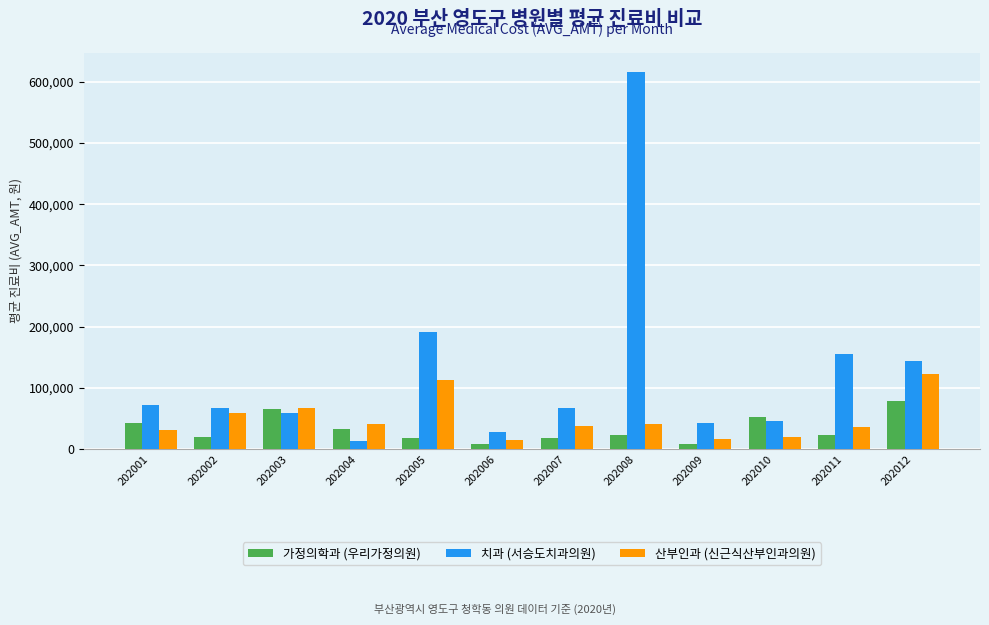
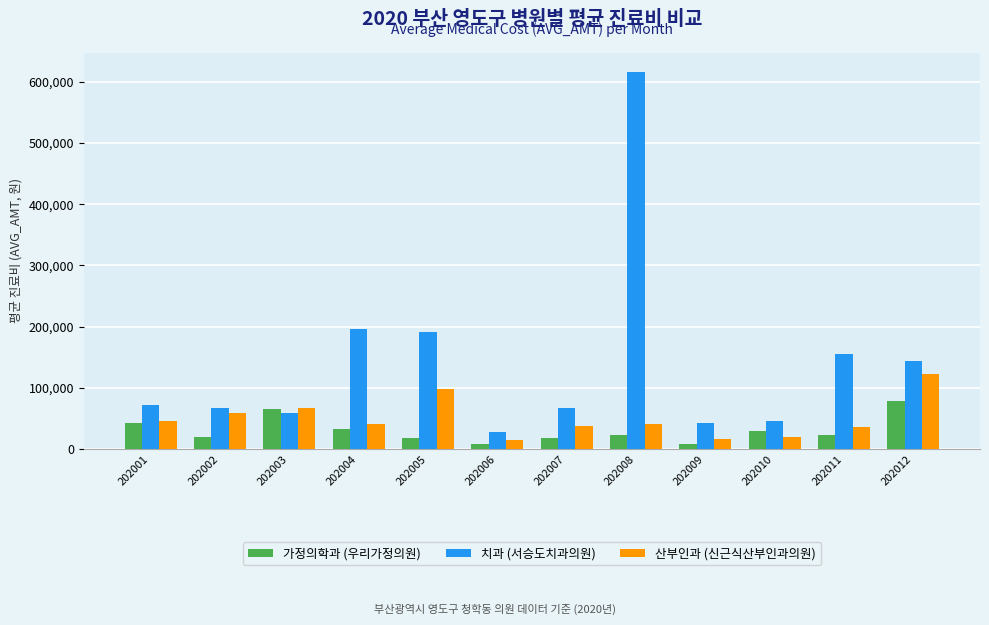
  {
    "가정의학과 (우리가정의원)": {
      "202001": "40,000",
      "202002": "20,000",
      "202003": "60,000",
      "202004": "30,000",
      "202005": "20,000",
      "202006": "10,000",
      "202007": "20,000",
      "202008": "20,000",
      "202009": "10,000",
-     "202010": "50,000",
+     "202010": "30,000",
      "202011": "20,000",
      "202012": "80,000"
    },
    "치과 (서승도치과의원)": {
      "202001": "70,000",
      "202002": "70,000",
      "202003": "60,000",
-     "202004": "10,000",
+     "202004": "200,000",
      "202005": "190,000",
      "202006": "30,000",
      "202007": "70,000",
      "202008": "620,000",
      "202009": "40,000",
      "202010": "50,000",
      "202011": "150,000",
      "202012": "140,000"
    },
    "산부인과 (신근식산부인과의원)": {
-     "202001": "30,000",
+     "202001": "50,000",
      "202002": "60,000",
      "202003": "70,000",
      "202004": "40,000",
-     "202005": "110,000",
+     "202005": "100,000",
      "202006": "10,000",
      "202007": "40,000",
      "202008": "40,000",
      "202009": "20,000",
      "202010": "20,000",
      "202011": "40,000",
      "202012": "120,000"
    }
  }
